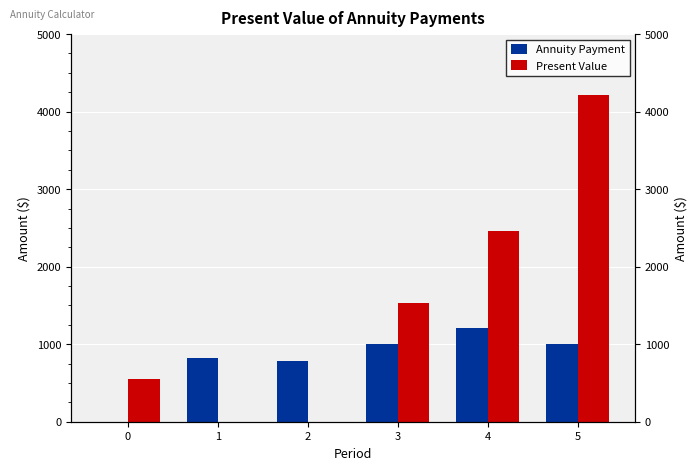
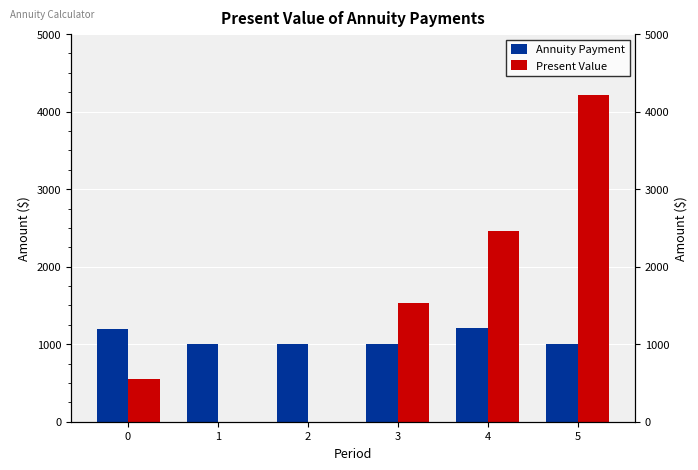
  {
    "Annuity Payment": {
-     "0": 0,
-     "1": 800,
-     "2": 800,
+     "0": 1200,
+     "1": 1000,
+     "2": 1000,
      "3": 1000,
      "4": 1200,
      "5": 1000
    },
    "Present Value": {
      "0": 600,
      "1": 0,
      "2": 0,
      "3": 1500,
      "4": 2500,
      "5": 4200
    }
  }
